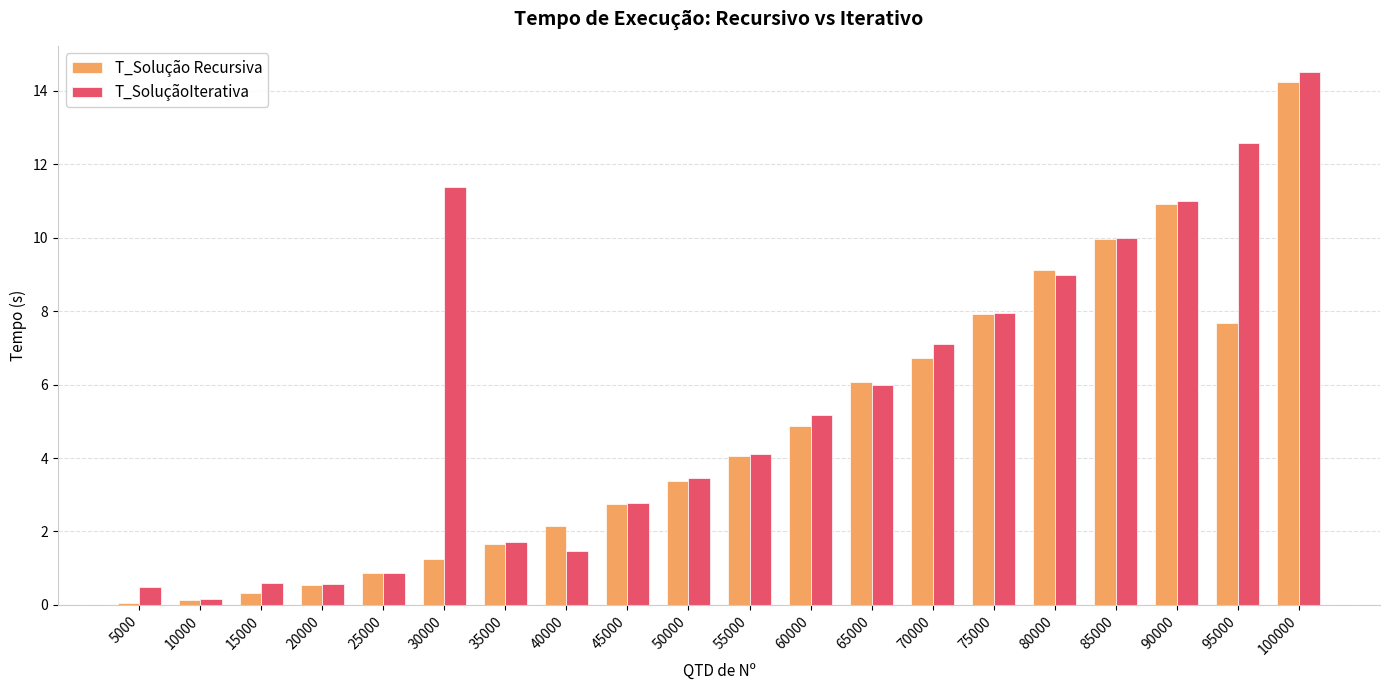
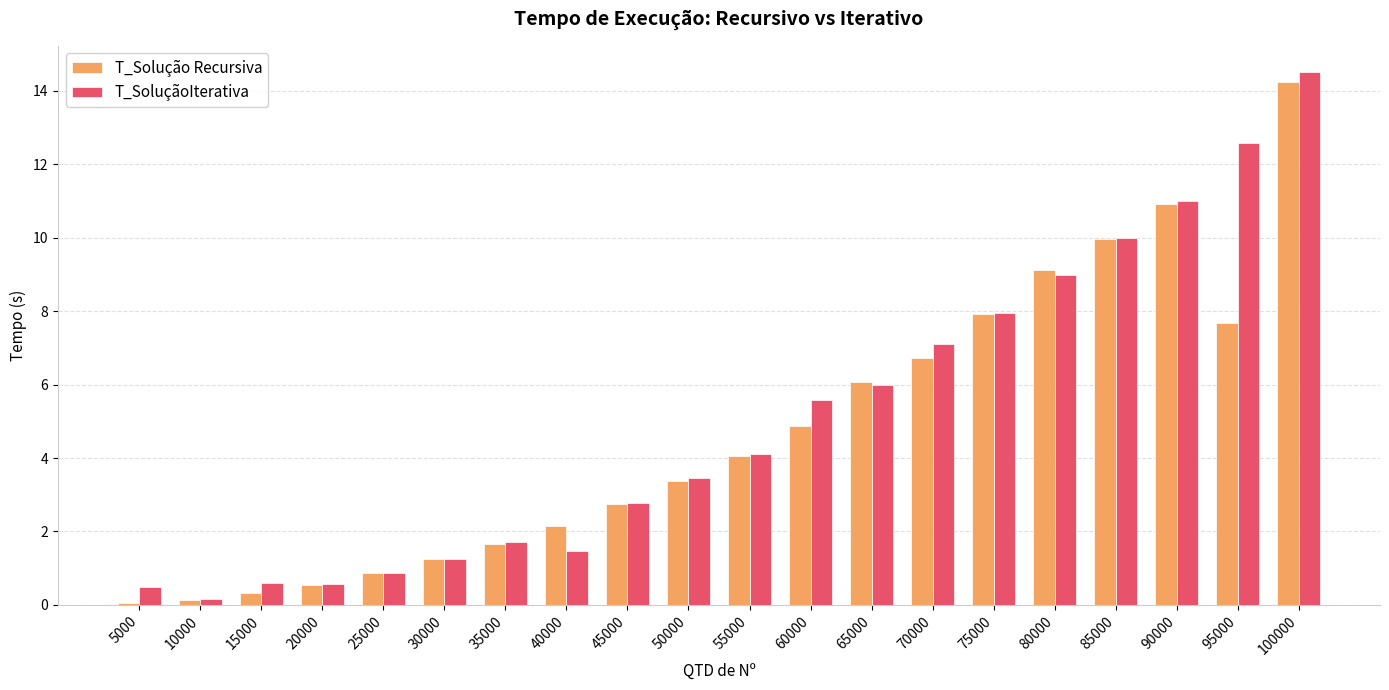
  {
    "T_Solução Recursiva": {
      "10000": 0.1,
      "15000": 0.3,
      "20000": 0.6,
      "25000": 0.9,
      "30000": 1.2,
      "35000": 1.7,
      "40000": 2.2,
      "45000": 2.7,
      "50000": 3.4,
      "55000": 4.1,
      "60000": 4.9,
      "65000": 6.1,
      "70000": 6.7,
      "75000": 7.9,
      "80000": 9.1,
      "85000": 10.0,
      "90000": 10.9,
      "95000": 7.7,
      "100000": 14.2
    },
    "T_SoluçãoIterativa": {
      "5000": 0.5,
      "10000": 0.1,
      "15000": 0.6,
      "20000": 0.6,
      "25000": 0.9,
-     "30000": 11.4,
+     "30000": 1.2,
      "35000": 1.7,
      "40000": 1.5,
      "45000": 2.8,
      "50000": 3.5,
      "55000": 4.1,
-     "60000": 5.2,
+     "60000": 5.6,
      "65000": 6.0,
      "70000": 7.1,
      "75000": 7.9,
      "80000": 9.0,
      "85000": 10.0,
      "90000": 11.0,
      "95000": 12.6,
      "100000": 14.5
    }
  }
